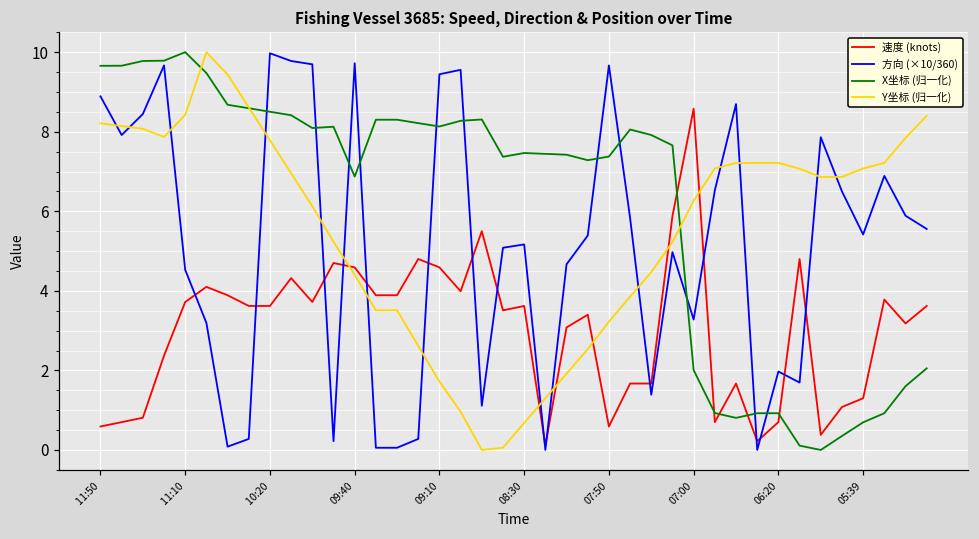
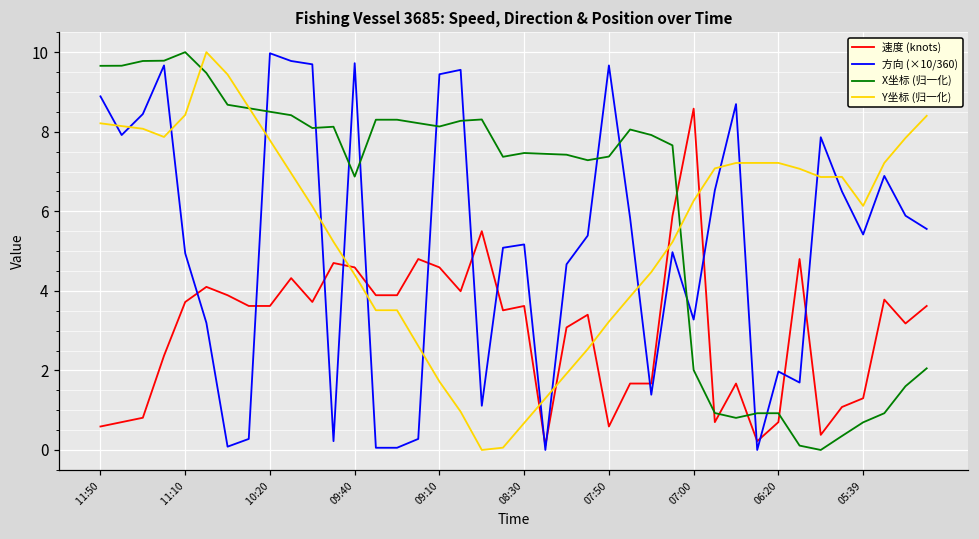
  {
    "速度 (knots)": {
      "11:50": 0.6,
      "11:10": 3.7,
      "10:20": 3.6,
      "09:40": 4.6,
      "09:10": 4.6,
      "08:30": 3.6,
      "07:50": 0.6,
      "07:00": 8.6,
      "06:20": 0.7,
      "05:39": 1.3
    },
    "方向 (×10/360)": {
      "11:50": 8.9,
-     "11:10": 4.5,
+     "11:10": 4.9,
      "10:20": 10.0,
      "09:40": 9.7,
      "09:10": 9.4,
      "08:30": 5.2,
      "07:50": 9.7,
      "07:00": 3.3,
      "06:20": 2.0,
      "05:39": 5.4
    },
    "X坐标 (归一化)": {
      "11:50": 9.7,
      "11:10": 10.0,
      "10:20": 8.5,
      "09:40": 6.9,
      "09:10": 8.1,
      "08:30": 7.5,
      "07:50": 7.4,
      "07:00": 2.0,
      "06:20": 0.9,
      "05:39": 0.7
    },
    "Y坐标 (归一化)": {
      "11:50": 8.2,
      "11:10": 8.4,
      "10:20": 7.8,
      "09:40": 4.4,
      "09:10": 1.7,
      "08:30": 0.7,
      "07:50": 3.2,
      "07:00": 6.3,
      "06:20": 7.2,
-     "05:39": 7.1
+     "05:39": 6.1
    }
  }
